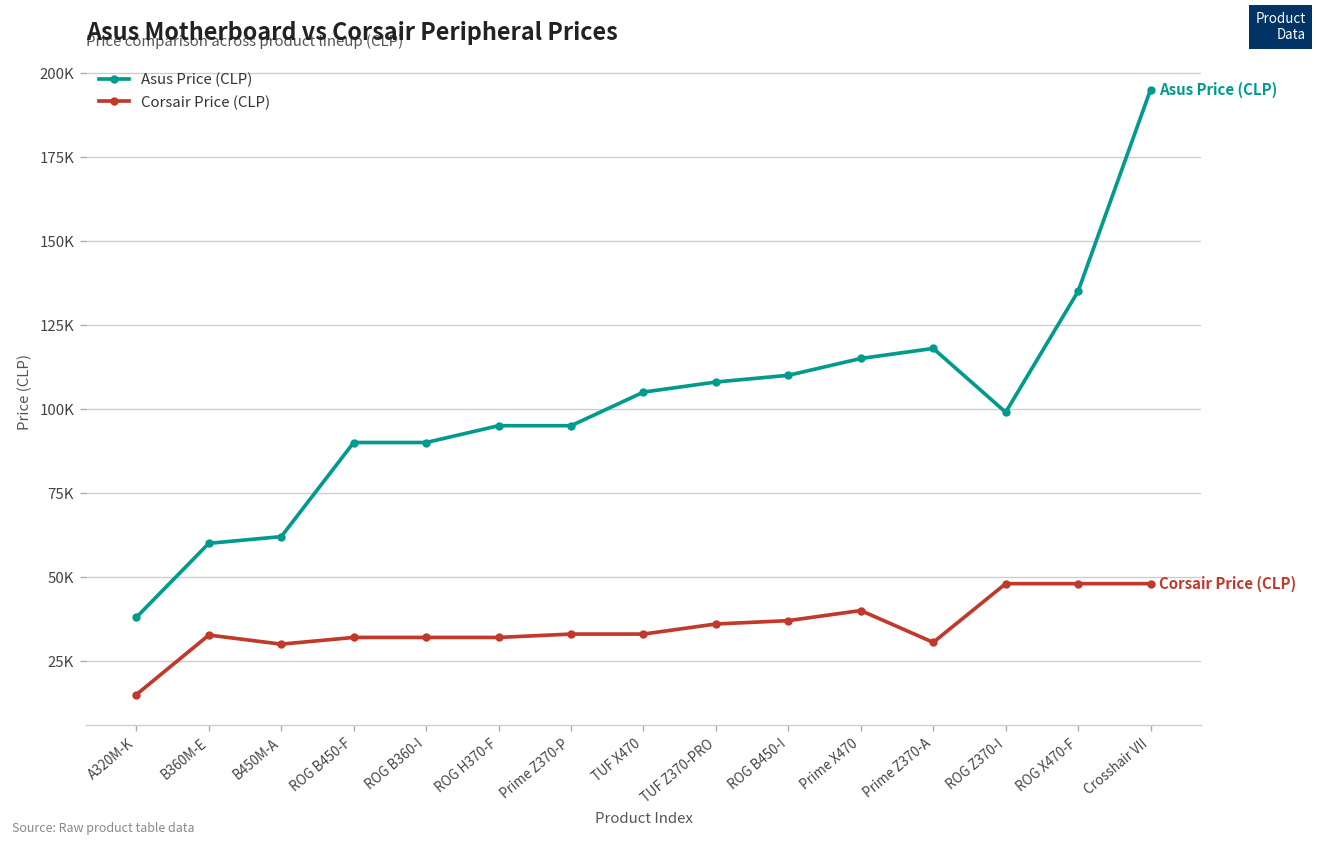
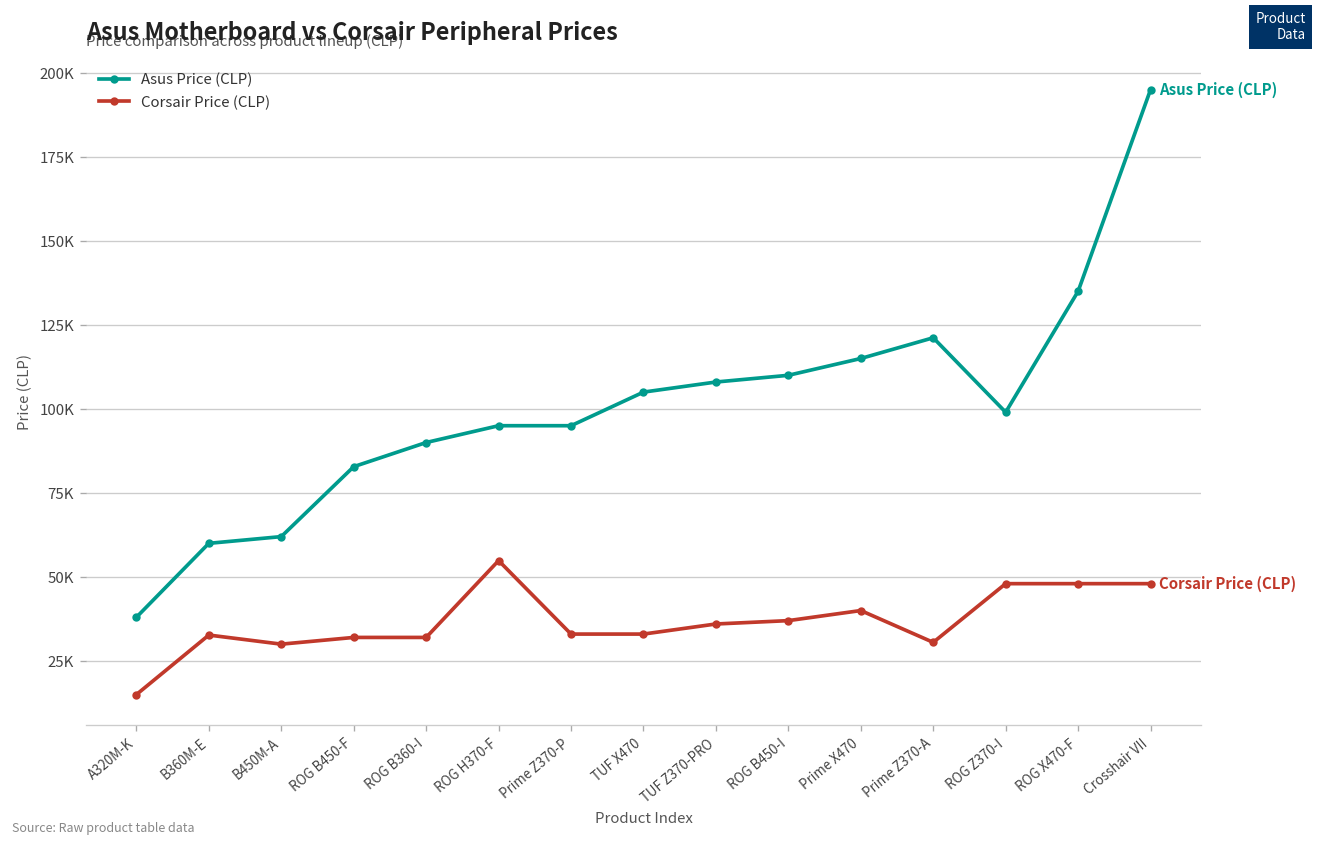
  {
    "Asus Price (CLP)": {
      "A320M-K": 38000,
      "B360M-E": 60000,
      "B450M-A": 62000,
-     "ROG B450-F": 90000,
+     "ROG B450-F": 83000,
      "ROG B360-I": 90000,
      "ROG H370-F": 95000,
      "Prime Z370-P": 95000,
      "TUF X470": 105000,
      "TUF Z370-PRO": 108000,
      "ROG B450-I": 110000,
      "Prime X470": 115000,
-     "Prime Z370-A": 118000,
+     "Prime Z370-A": 121000,
      "ROG Z370-I": 99000,
      "ROG X470-F": 135000,
      "Crosshair VII": 195000
    },
    "Corsair Price (CLP)": {
      "A320M-K": 15000,
      "B360M-E": 33000,
      "B450M-A": 30000,
      "ROG B450-F": 32000,
      "ROG B360-I": 32000,
-     "ROG H370-F": 32000,
+     "ROG H370-F": 55000,
      "Prime Z370-P": 33000,
      "TUF X470": 33000,
      "TUF Z370-PRO": 36000,
      "ROG B450-I": 37000,
      "Prime X470": 40000,
      "Prime Z370-A": 31000,
      "ROG Z370-I": 48000,
      "ROG X470-F": 48000,
      "Crosshair VII": 48000
    }
  }
